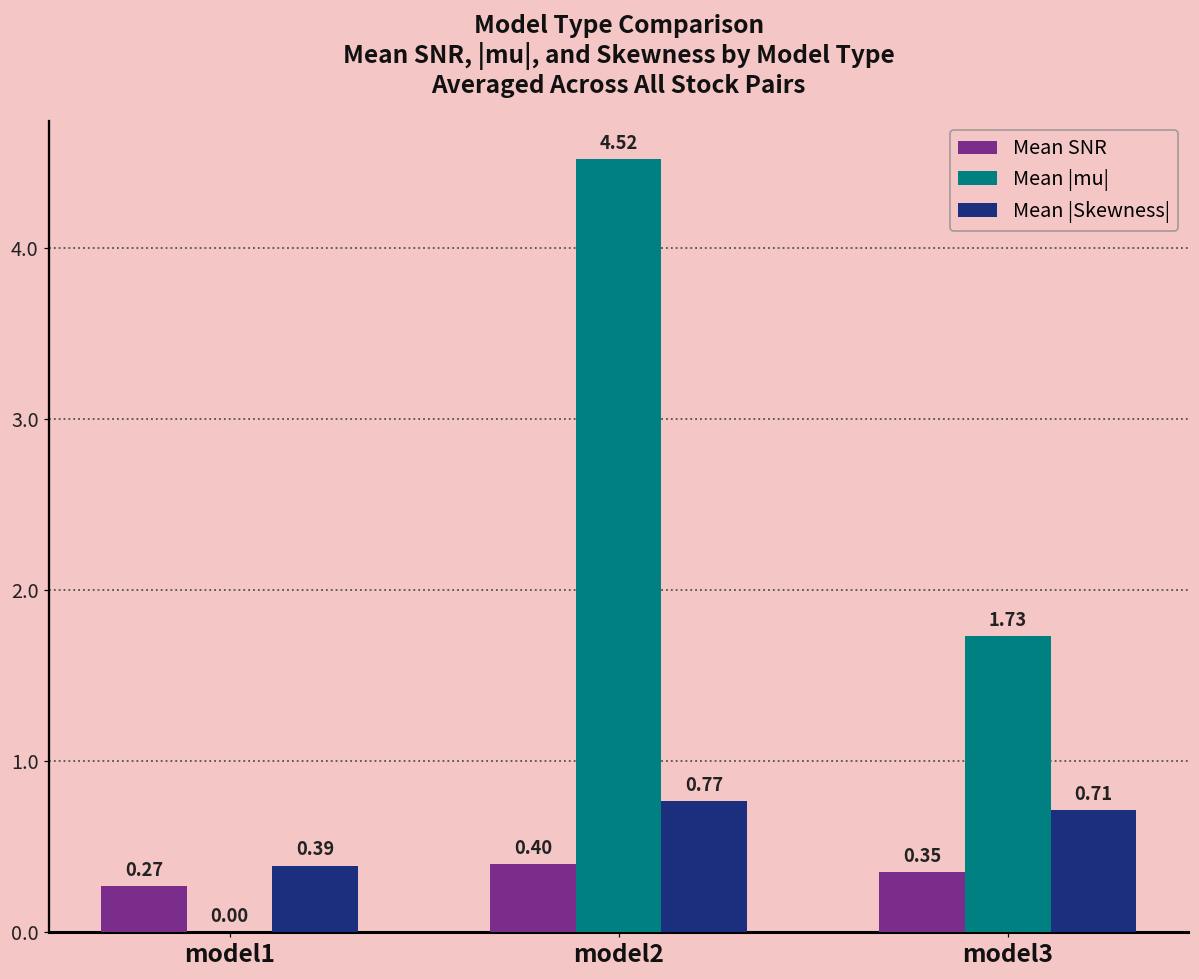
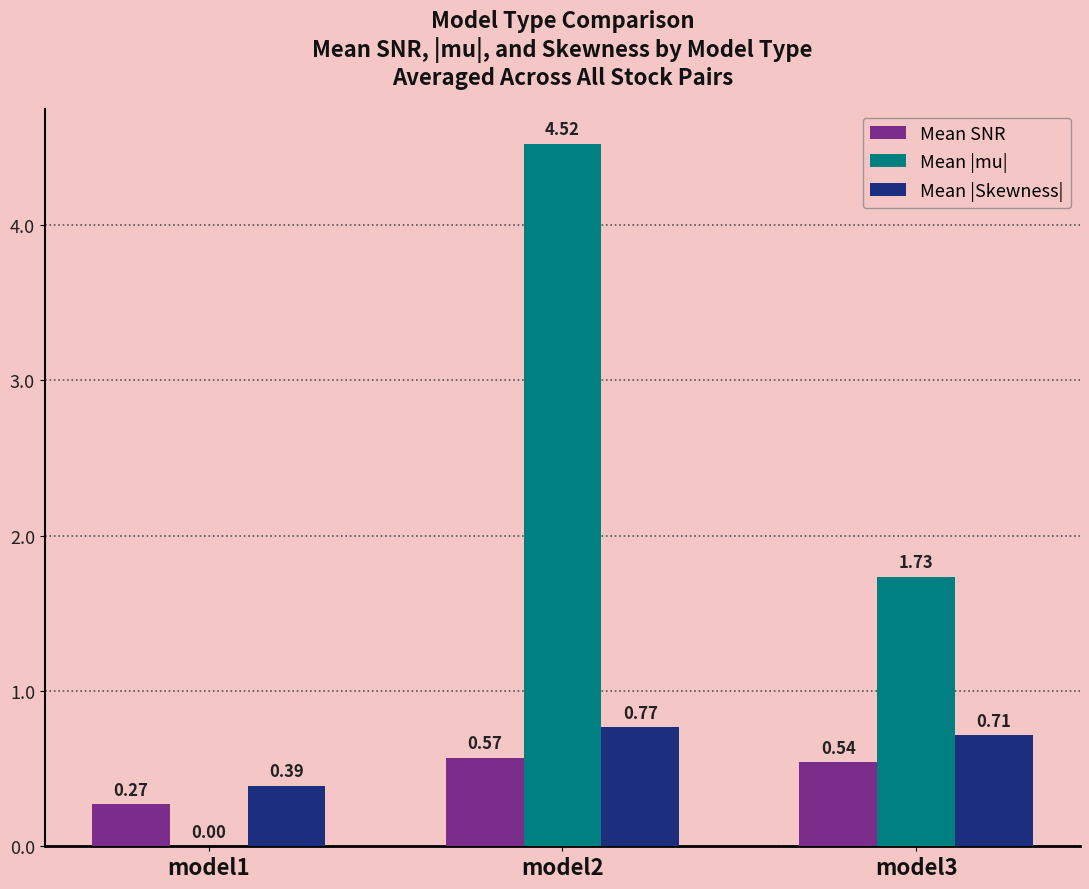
  {
    "Mean SNR": {
      "model1": 0.27,
-     "model2": 0.40,
-     "model3": 0.35
+     "model2": 0.57,
+     "model3": 0.54
    },
    "Mean |mu|": {
      "model1": 0.00,
      "model2": 4.52,
      "model3": 1.73
    },
    "Mean |Skewness|": {
      "model1": 0.39,
      "model2": 0.77,
      "model3": 0.71
    }
  }
